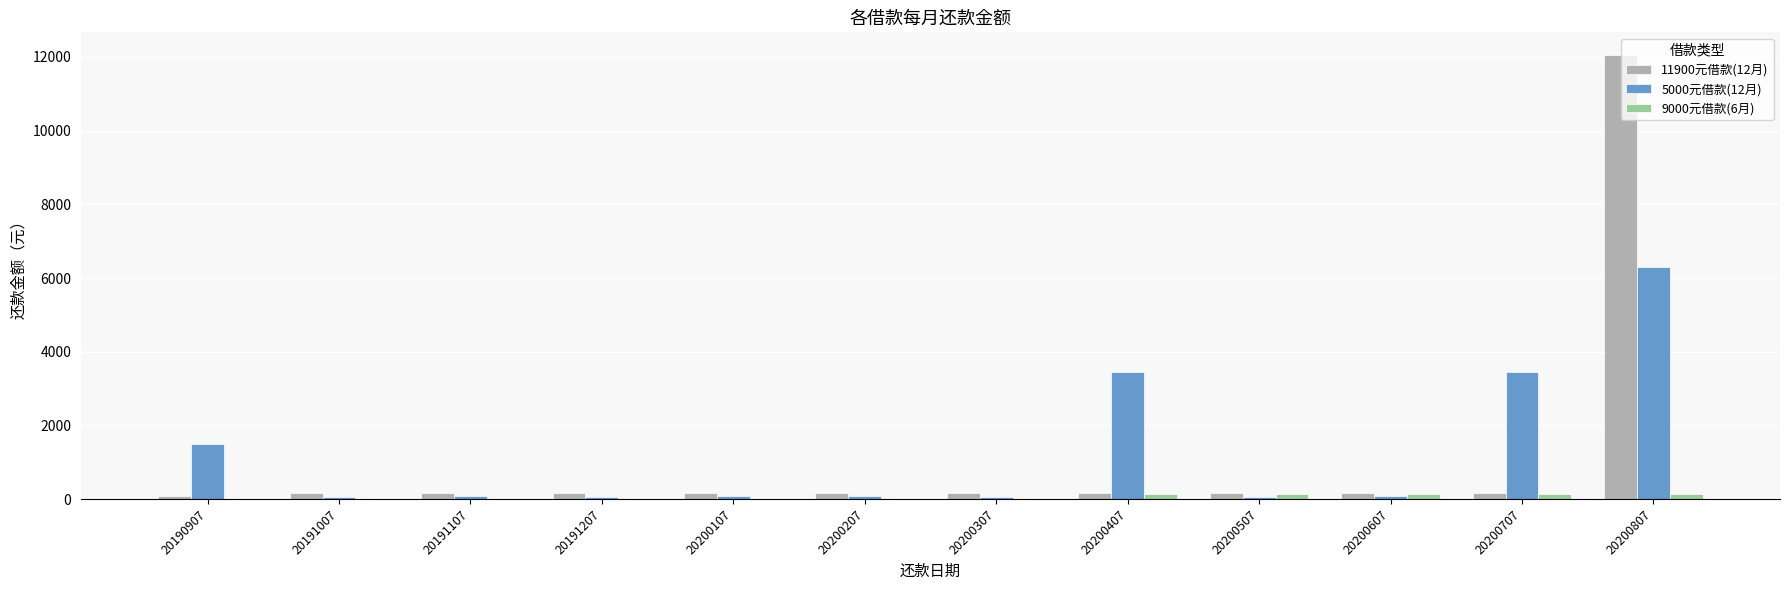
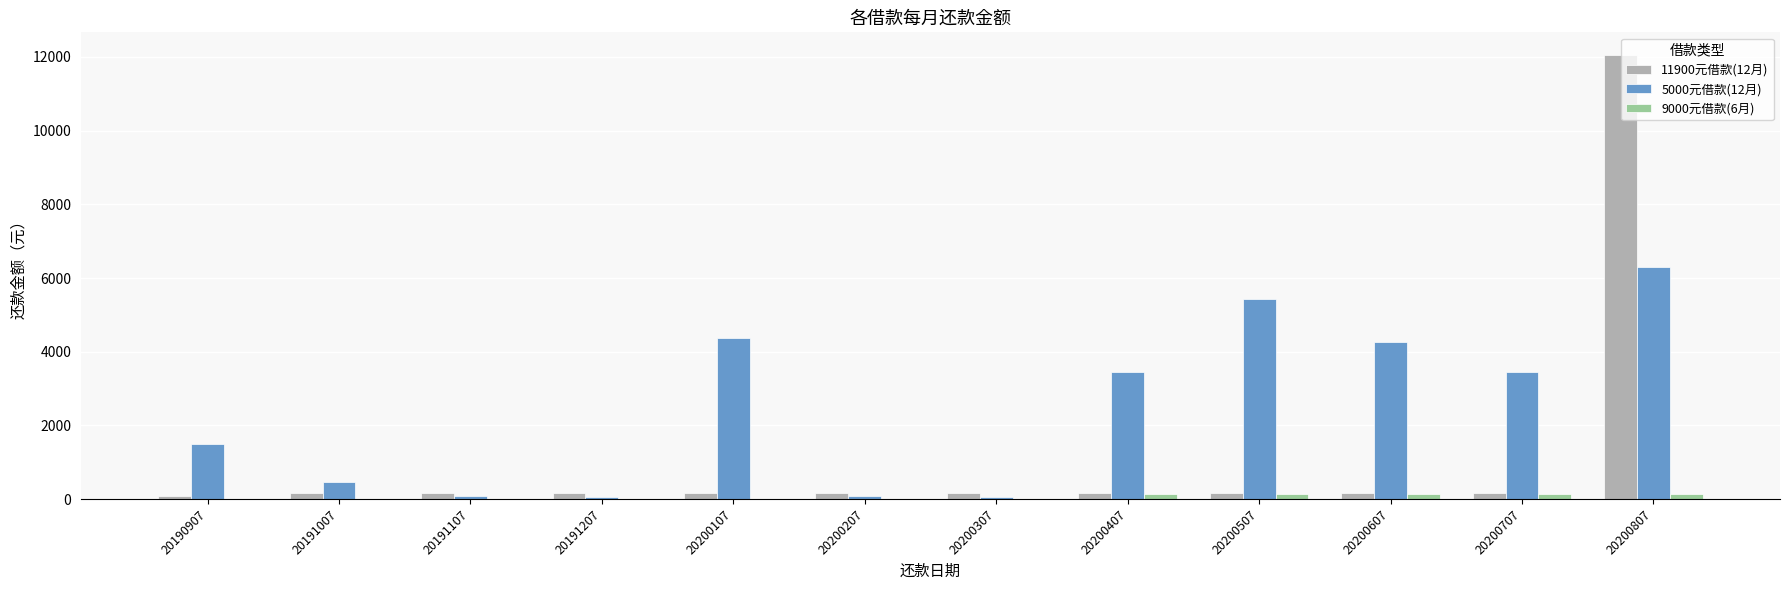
  {
    "5000元借款(12月)": {
      "20190907": 1500,
-     "20191007": 100,
+     "20191007": 500,
      "20191107": 100,
-     "20200107": 100,
+     "20200107": 4400,
      "20200207": 100,
      "20200407": 3500,
-     "20200507": 100,
-     "20200607": 100,
+     "20200507": 5400,
+     "20200607": 4300,
      "20200707": 3500,
      "20200807": 6300
    }
  }
